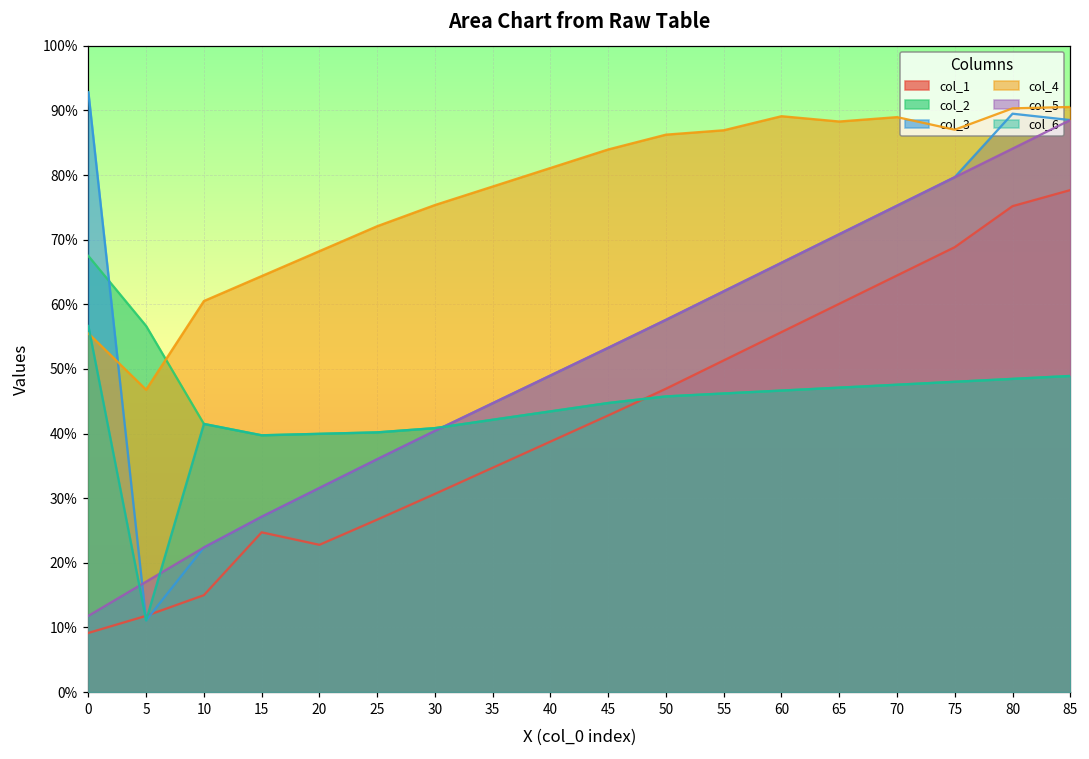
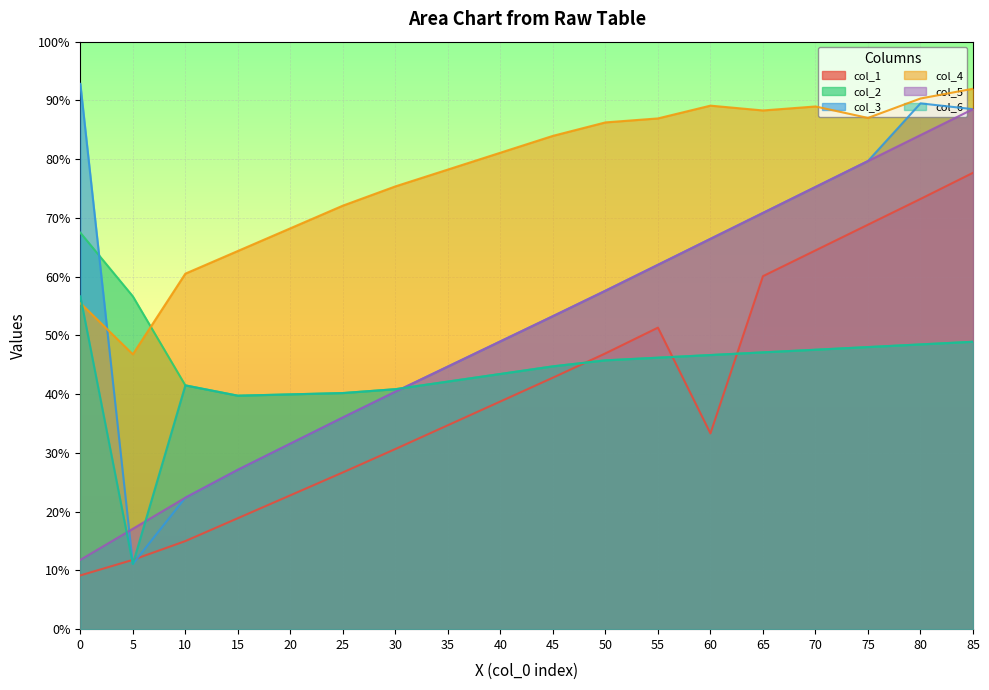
  {
    "col_1": {
      "0": "9%",
      "5": "12%",
      "10": "15%",
-     "15": "25%",
+     "15": "19%",
      "20": "23%",
      "25": "27%",
      "30": "31%",
      "35": "35%",
      "40": "39%",
      "45": "43%",
      "50": "47%",
      "55": "51%",
-     "60": "56%",
+     "60": "33%",
      "65": "60%",
      "70": "64%",
      "75": "69%",
-     "80": "75%",
+     "80": "73%",
      "85": "78%"
    },
    "col_3": {
      "0": "93%"
    },
    "col_4": {
      "0": "56%",
      "5": "47%",
      "10": "61%",
      "15": "64%",
      "20": "68%",
      "25": "72%",
      "30": "75%",
      "35": "78%",
      "40": "81%",
      "45": "84%",
      "50": "86%",
      "55": "87%",
      "60": "89%",
      "65": "88%",
      "70": "89%",
      "75": "87%",
-     "85": "91%"
+     "85": "92%"
    },
    "col_5": {
      "0": "12%",
      "5": "17%",
      "80": "84%"
    }
  }
